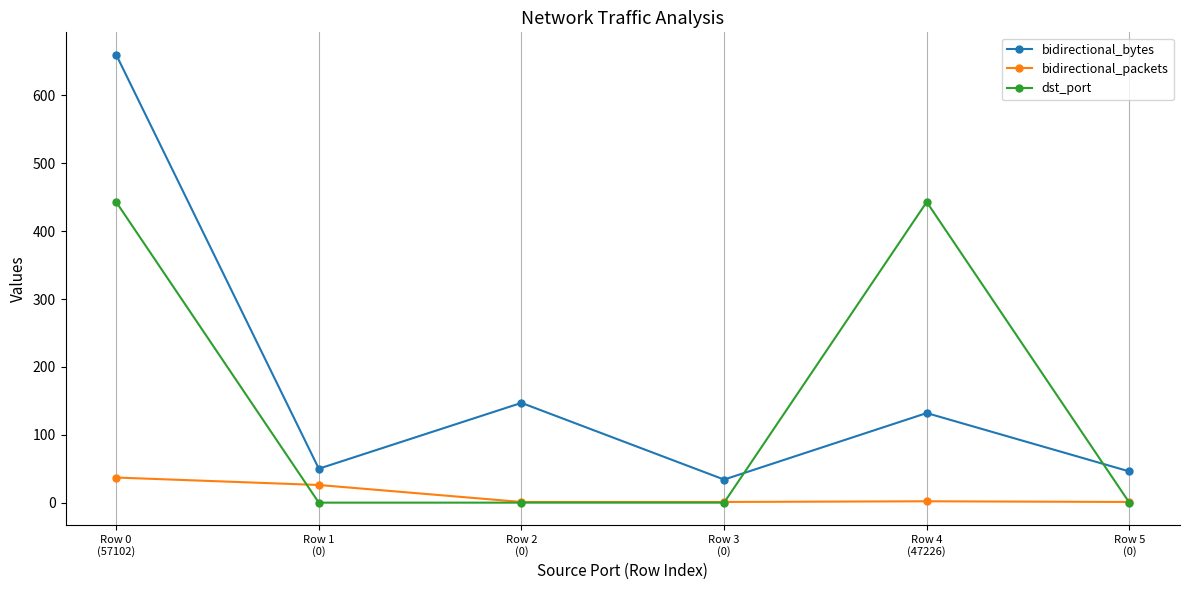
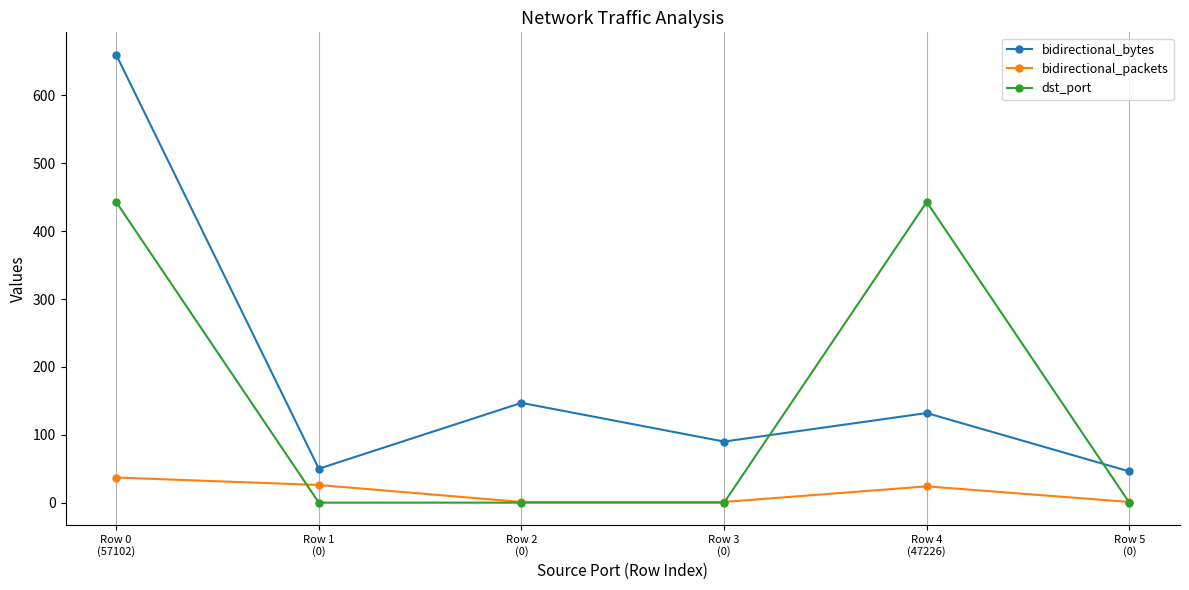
  {
    "bidirectional_bytes": {
      "Row 0 (57102)": 660,
      "Row 1 (0)": 50,
      "Row 2 (0)": 150,
-     "Row 3 (0)": 30,
+     "Row 3 (0)": 90,
      "Row 4 (47226)": 130,
      "Row 5 (0)": 50
    },
    "bidirectional_packets": {
      "Row 0 (57102)": 40,
      "Row 1 (0)": 30,
-     "Row 4 (47226)": 0
+     "Row 4 (47226)": 20
    },
    "dst_port": {
      "Row 0 (57102)": 440,
      "Row 1 (0)": 0,
      "Row 4 (47226)": 440
    }
  }
